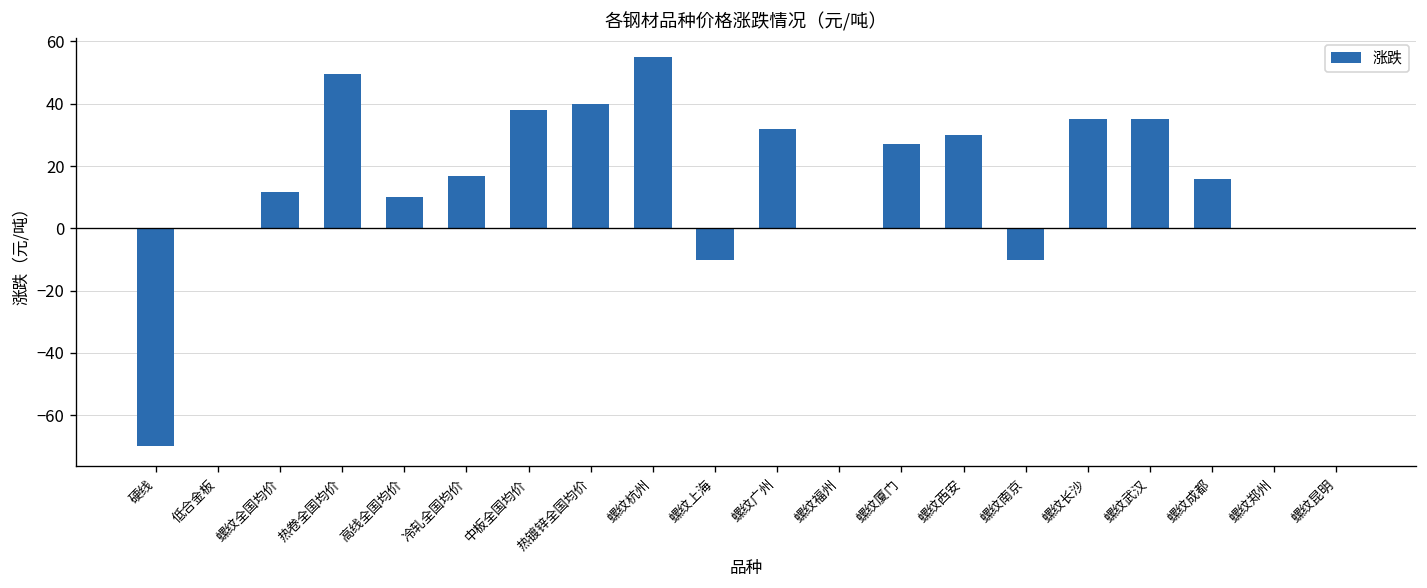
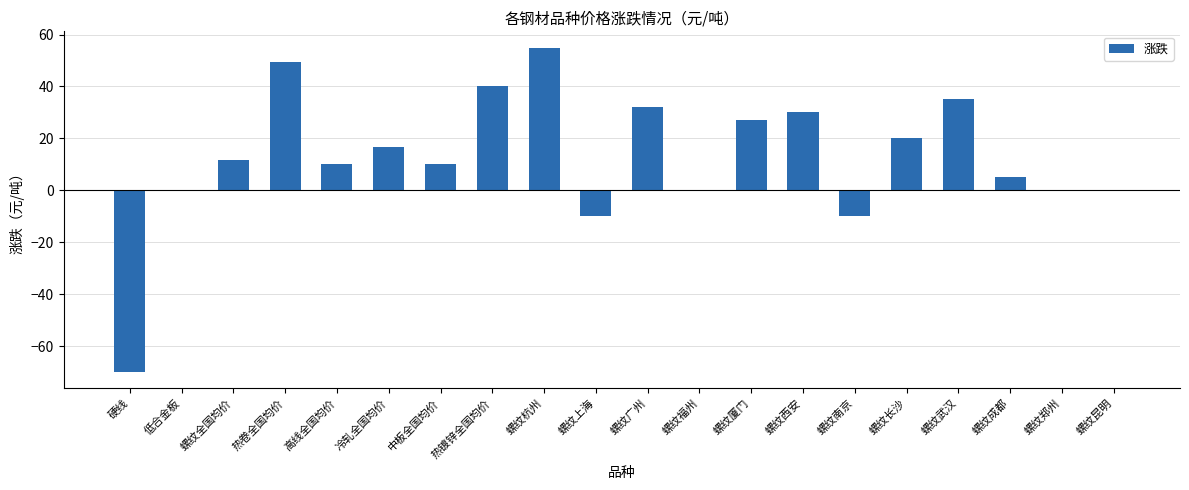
  {
    "硬线": -70,
    "低合金板": 0,
    "螺纹全国均价": 12,
    "热卷全国均价": 50,
    "高线全国均价": 10,
    "冷轧全国均价": 17,
-   "中板全国均价": 38,
+   "中板全国均价": 10,
    "热镀锌全国均价": 40,
    "螺纹杭州": 55,
    "螺纹上海": -10,
    "螺纹广州": 32,
    "螺纹福州": 0,
    "螺纹厦门": 27,
    "螺纹西安": 30,
    "螺纹南京": -10,
-   "螺纹长沙": 35,
+   "螺纹长沙": 20,
    "螺纹武汉": 35,
-   "螺纹成都": 16,
+   "螺纹成都": 5,
    "螺纹郑州": 0,
    "螺纹昆明": 0
  }
